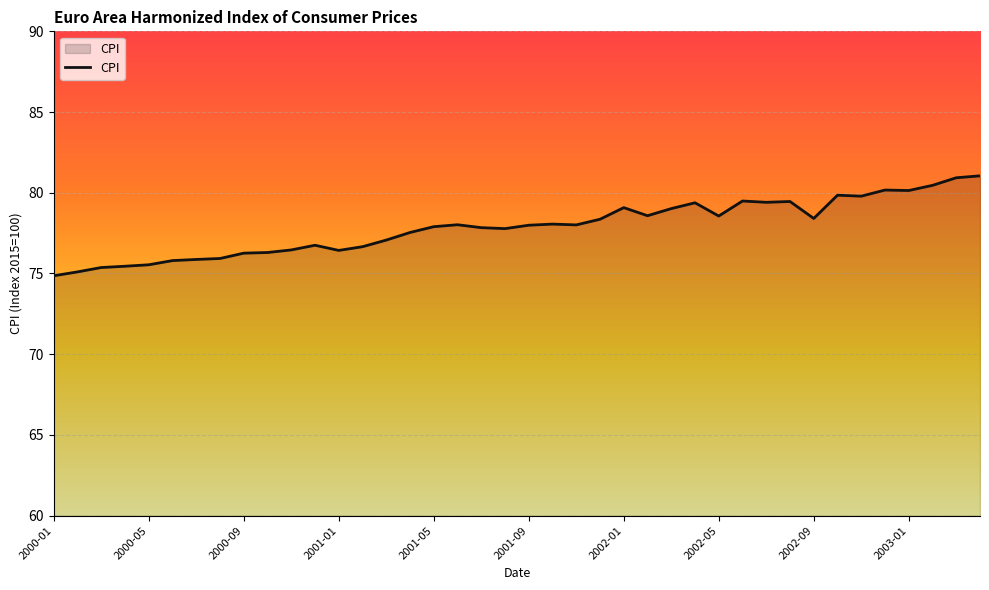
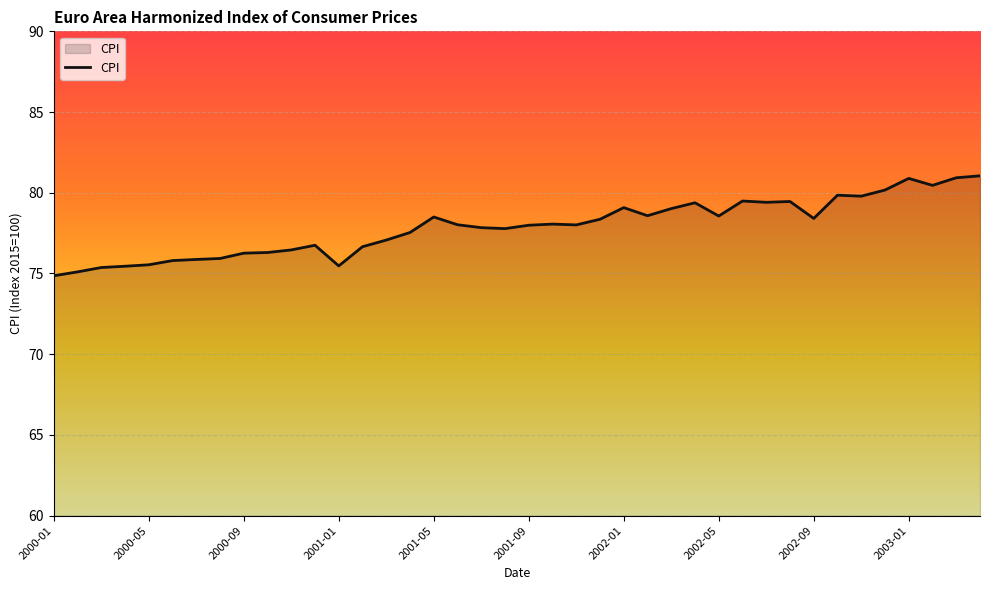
  {
    "2000-01": 74.9,
    "2000-05": 75.5,
    "2000-09": 76.3,
-   "2001-01": 76.4,
-   "2001-05": 77.9,
+   "2001-01": 75.5,
+   "2001-05": 78.5,
    "2001-09": 78.0,
    "2002-01": 79.1,
    "2002-05": 78.6,
    "2002-09": 78.4,
-   "2003-01": 80.1
+   "2003-01": 80.9
  }
